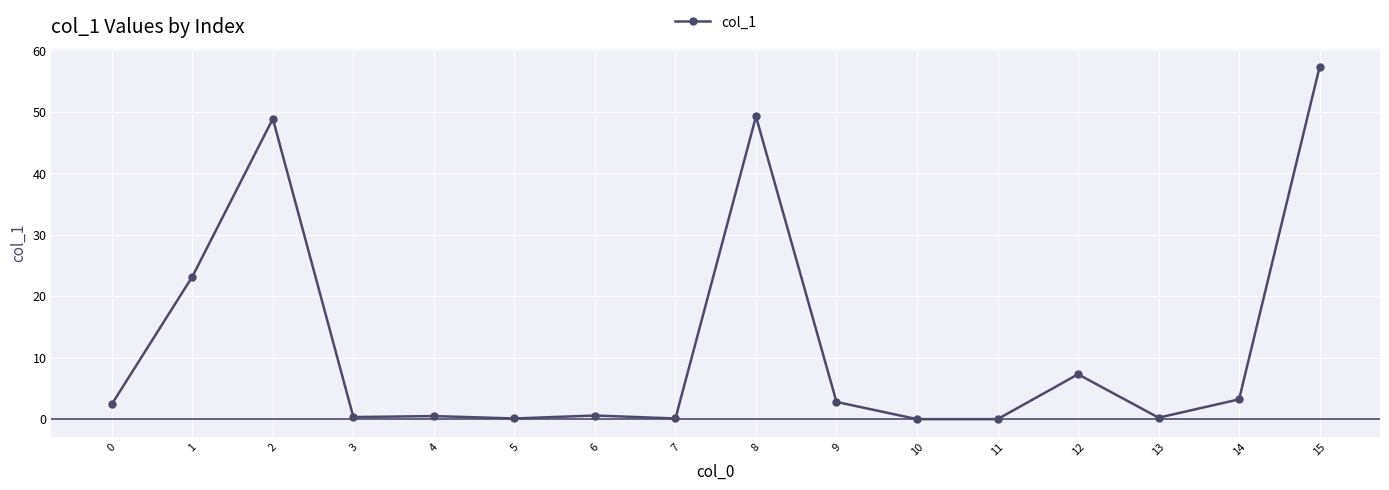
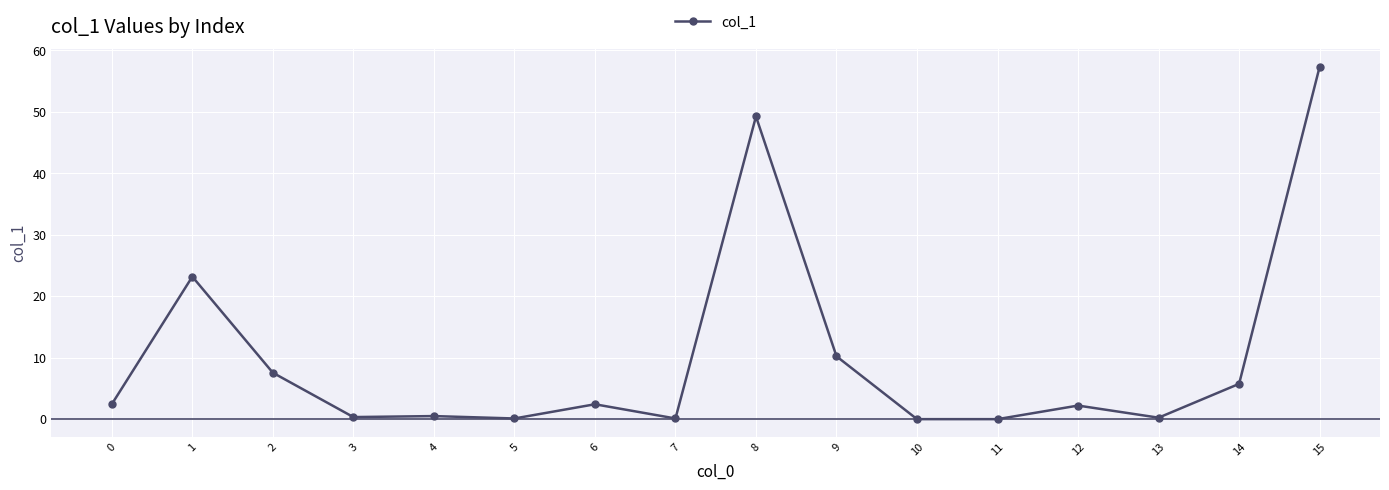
  {
    "0": 2,
    "1": 23,
-   "2": 49,
+   "2": 8,
    "3": 0,
    "4": 0,
    "5": 0,
-   "6": 1,
+   "6": 2,
    "7": 0,
    "8": 49,
-   "9": 3,
+   "9": 10,
    "10": 0,
    "11": 0,
-   "12": 7,
+   "12": 2,
    "13": 0,
-   "14": 3,
+   "14": 6,
    "15": 57
  }
